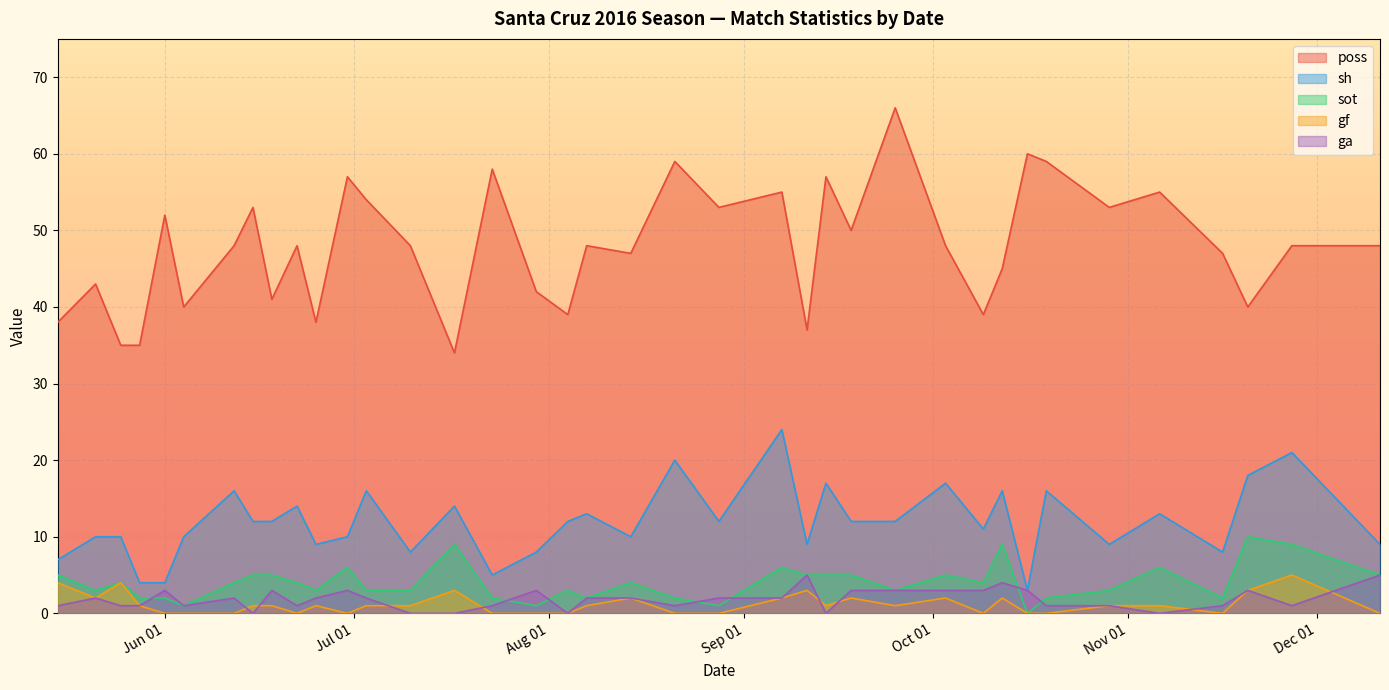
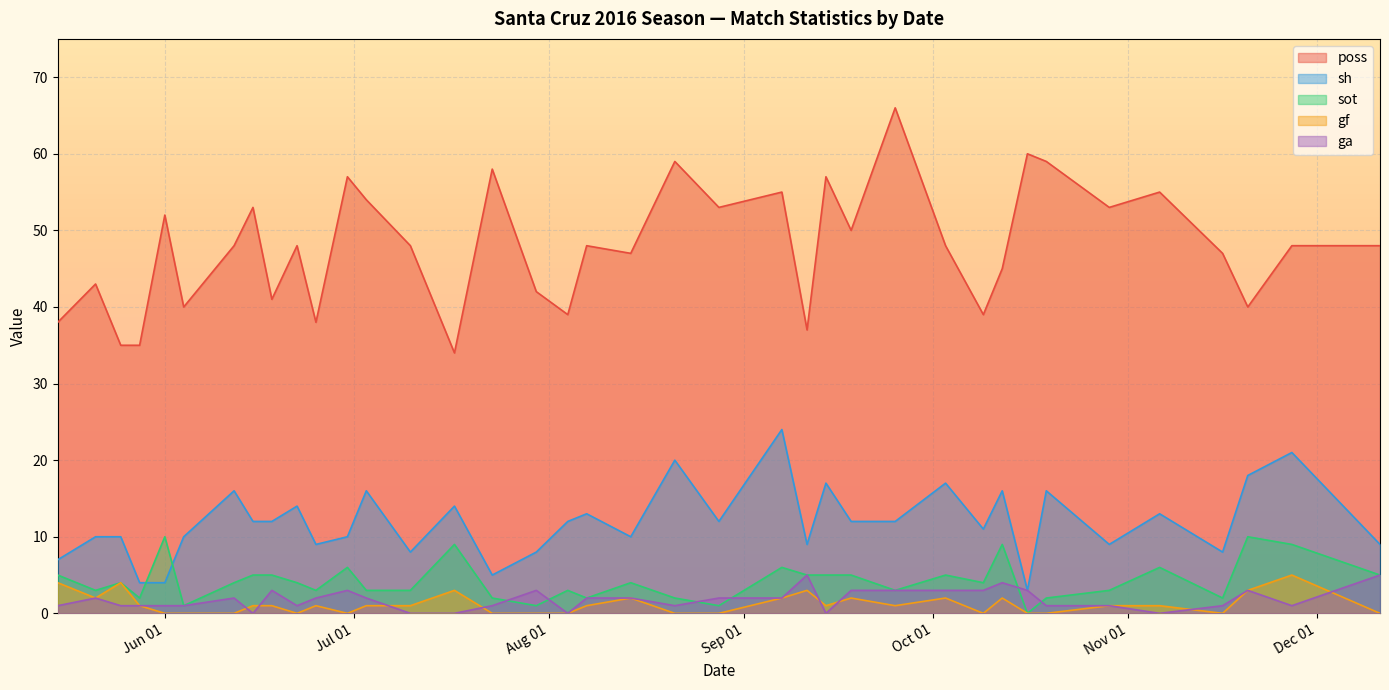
  {
    "poss": {
      "Jun 01": 52
    },
    "sh": {
      "Jun 01": 4
    },
    "sot": {
-     "Jun 01": 2
+     "Jun 01": 10
    },
    "gf": {
      "Jun 01": 0
    },
    "ga": {
-     "Jun 01": 3
+     "Jun 01": 1
    }
  }
